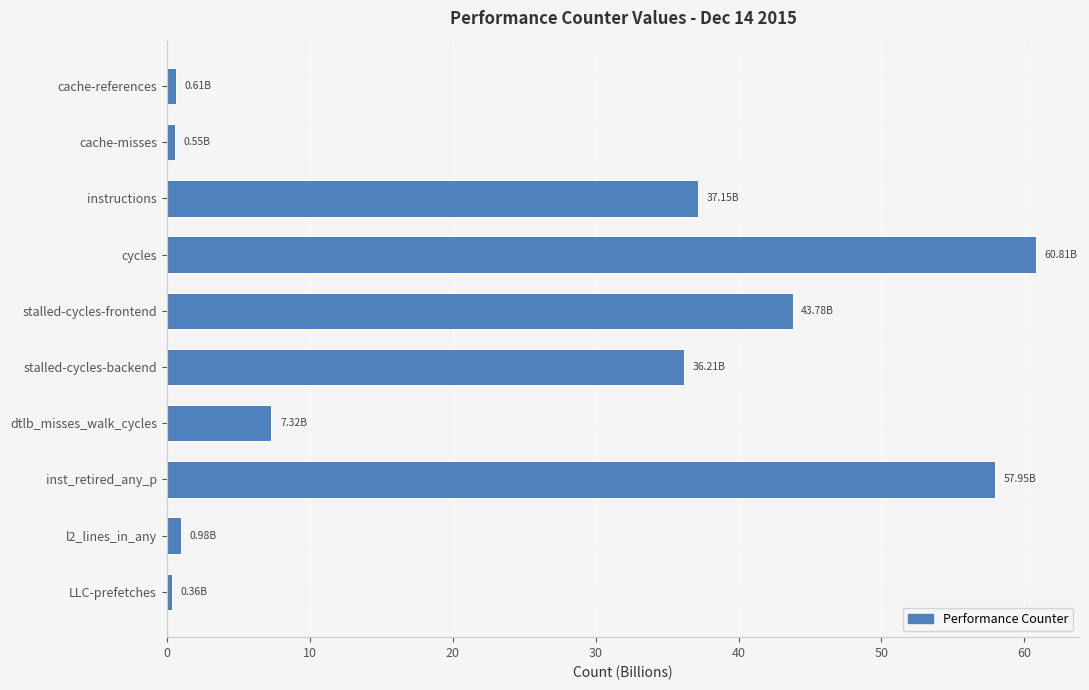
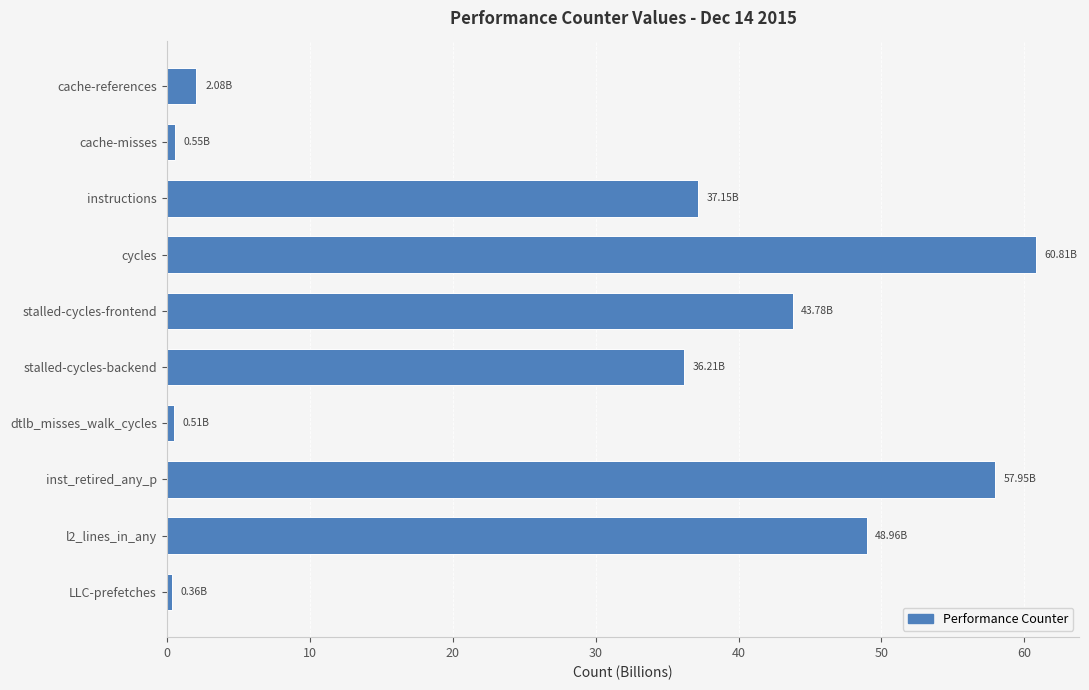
  {
-   "cache-references": "0.61B",
+   "cache-references": "2.08B",
    "cache-misses": "0.55B",
    "instructions": "37.15B",
    "cycles": "60.81B",
    "stalled-cycles-frontend": "43.78B",
    "stalled-cycles-backend": "36.21B",
-   "dtlb_misses_walk_cycles": "7.32B",
+   "dtlb_misses_walk_cycles": "0.51B",
    "inst_retired_any_p": "57.95B",
-   "l2_lines_in_any": "0.98B",
+   "l2_lines_in_any": "48.96B",
    "LLC-prefetches": "0.36B"
  }
